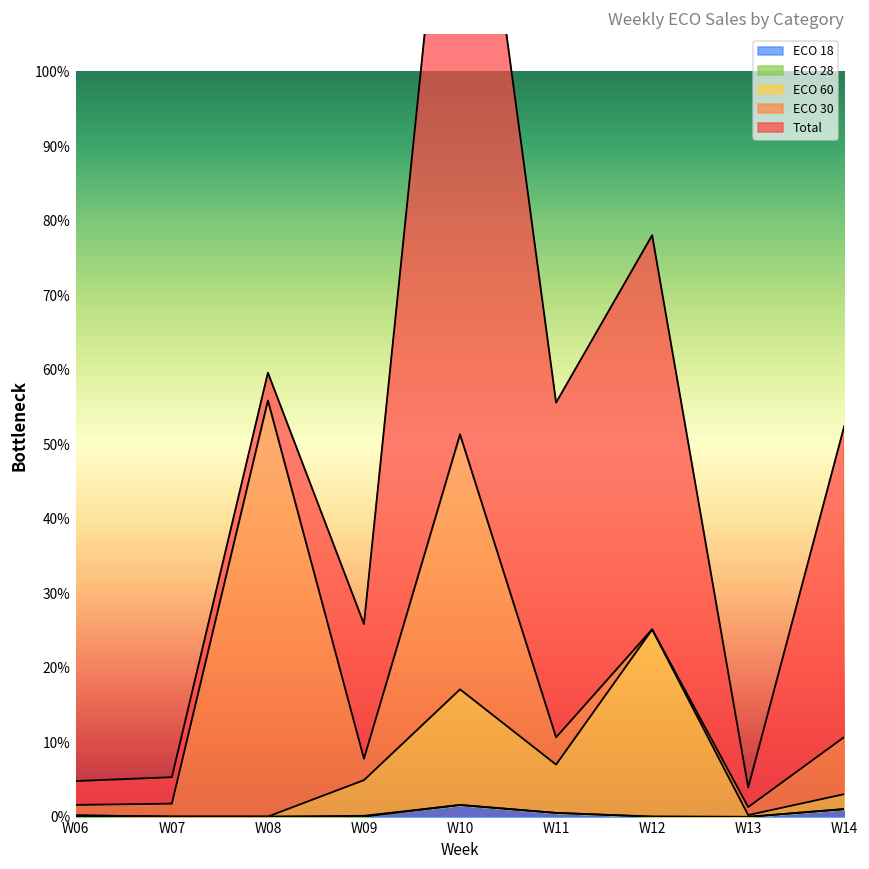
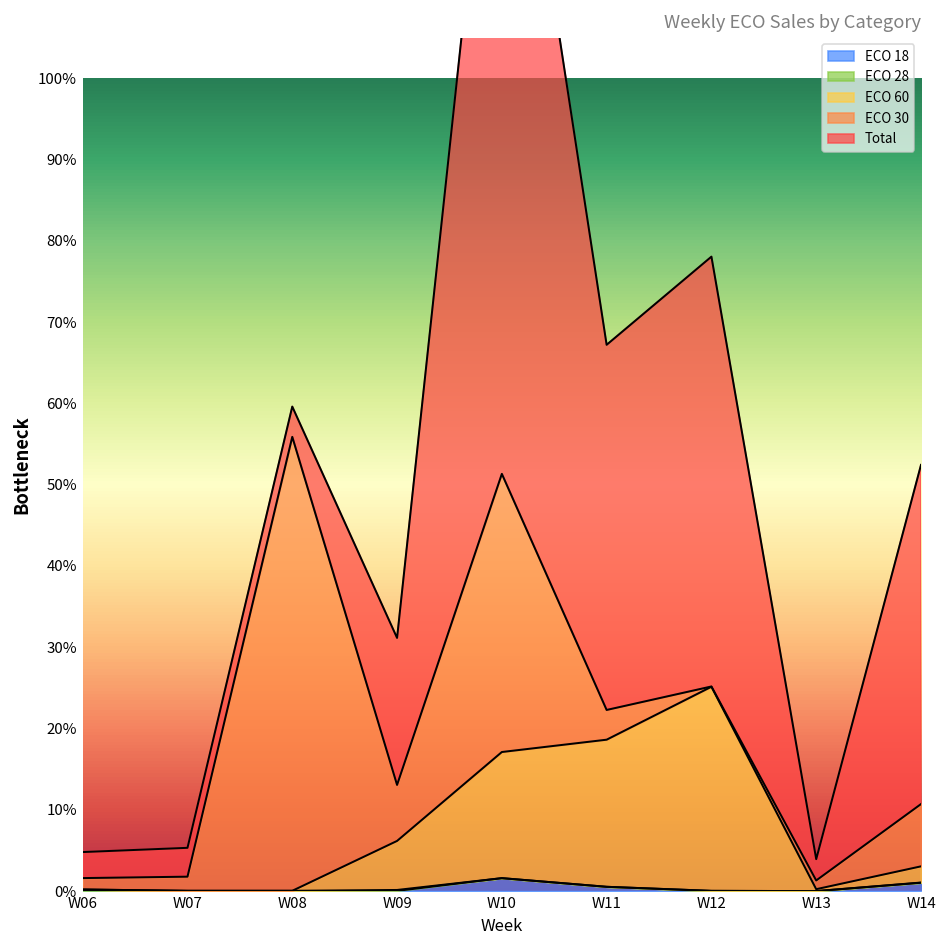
  {
    "ECO 60": {
-     "W09": "5%",
+     "W09": "6%",
      "W10": "16%",
-     "W11": "6%",
+     "W11": "18%",
      "W14": "2%"
    },
    "ECO 30": {
      "W06": "1%",
      "W07": "2%",
      "W08": "56%",
-     "W09": "3%",
+     "W09": "7%",
      "W10": "34%",
      "W11": "4%",
      "W13": "1%",
      "W14": "8%"
    },
    "Total": {
      "W06": "3%",
      "W07": "4%",
      "W08": "4%",
      "W09": "18%",
      "W11": "45%",
      "W12": "53%",
      "W13": "3%",
      "W14": "42%"
    }
  }
